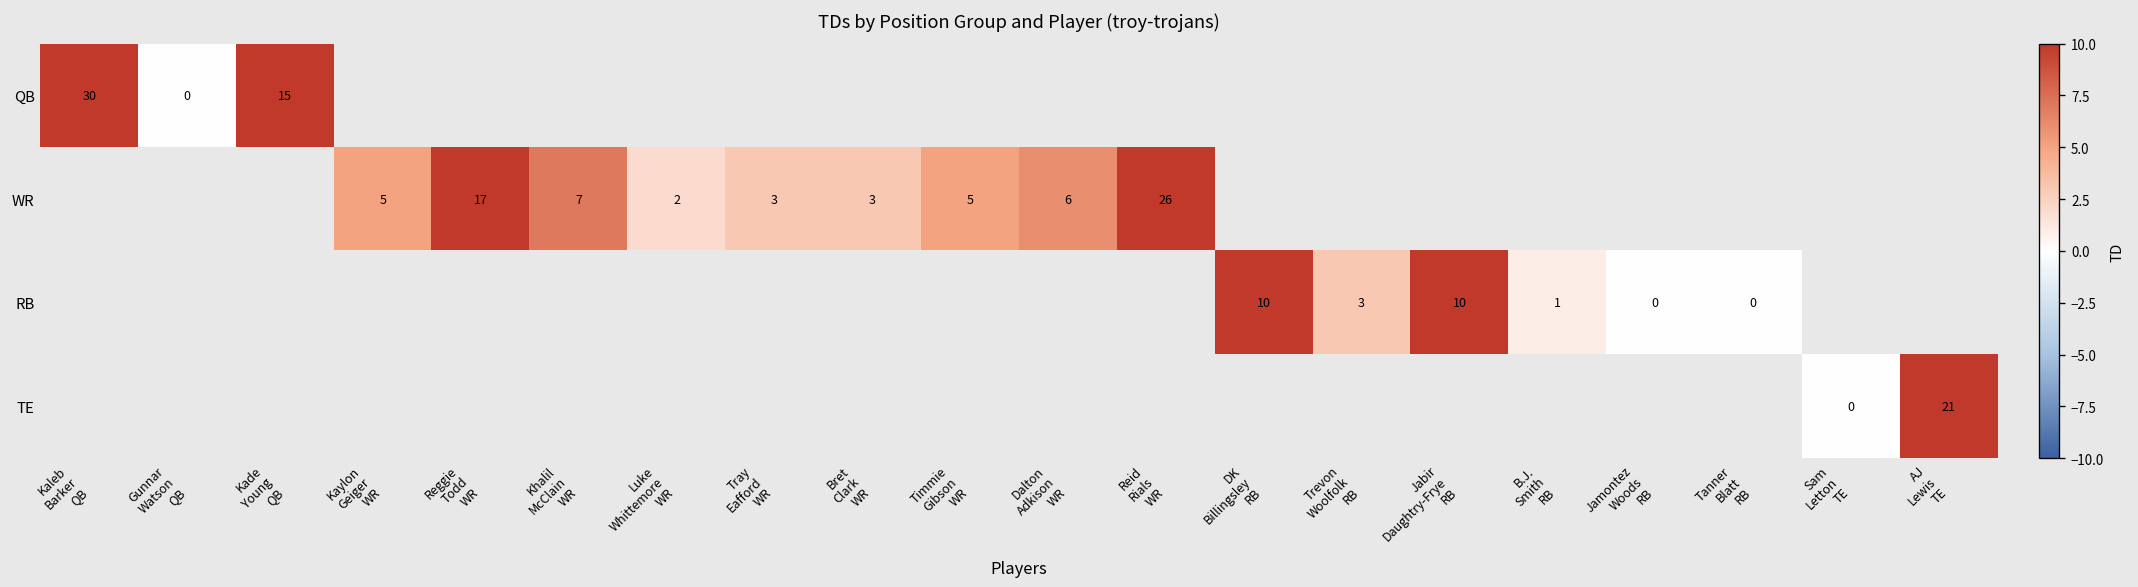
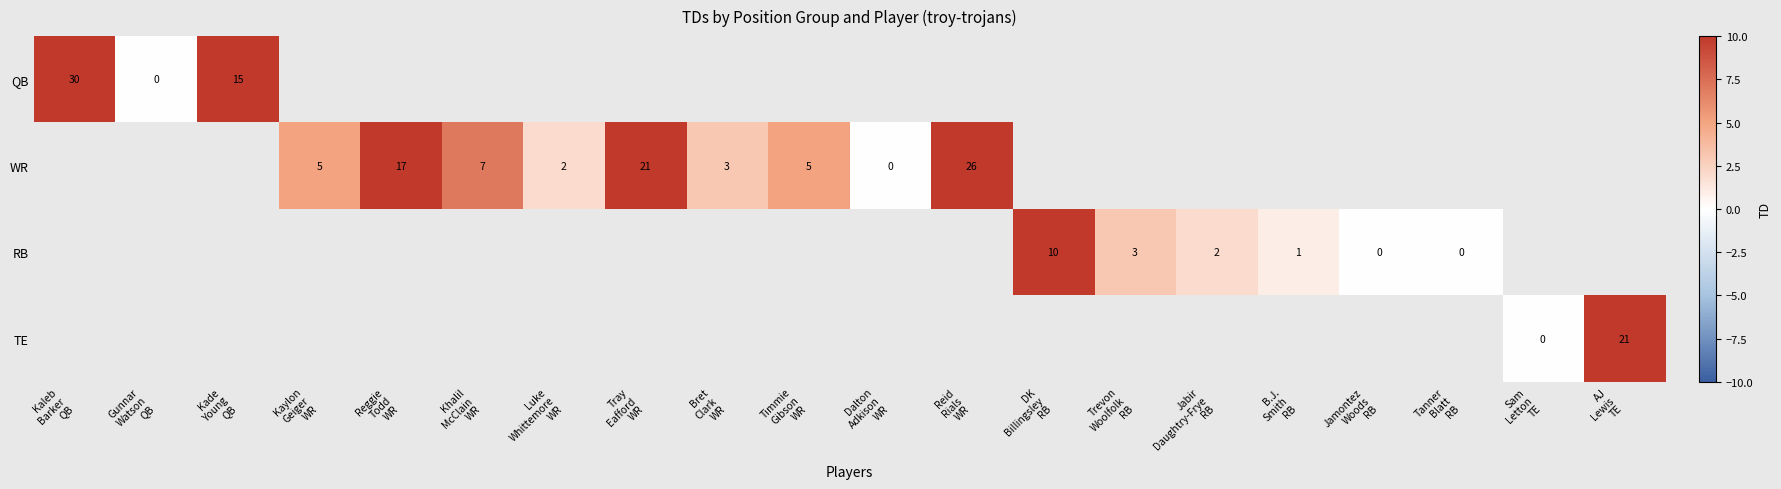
  {
    "QB": {
      "Kaleb Barker QB": 30,
      "Gunnar Watson QB": 0,
      "Kade Young QB": 15
    },
    "WR": {
      "Kaylon Geiger WR": 5,
      "Reggie Todd WR": 17,
      "Khalil McClain WR": 7,
      "Luke Whittemore WR": 2,
-     "Tray Eafford WR": 3,
+     "Tray Eafford WR": 21,
      "Bret Clark WR": 3,
      "Timmie Gibson WR": 5,
-     "Dalton Adkison WR": 6,
+     "Dalton Adkison WR": 0,
      "Reid Rials WR": 26
    },
    "RB": {
      "DK Billingsley RB": 10,
      "Trevon Woolfolk RB": 3,
-     "Jabir Daughtry-Frye RB": 10,
+     "Jabir Daughtry-Frye RB": 2,
      "B.J. Smith RB": 1,
      "Jamontez Woods RB": 0,
      "Tanner Blatt RB": 0
    },
    "TE": {
      "Sam Letton TE": 0,
      "AJ Lewis TE": 21
    }
  }
